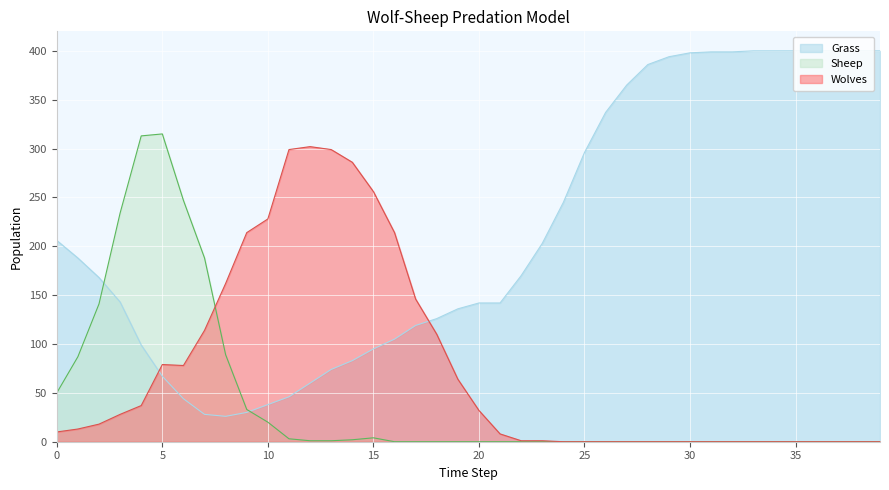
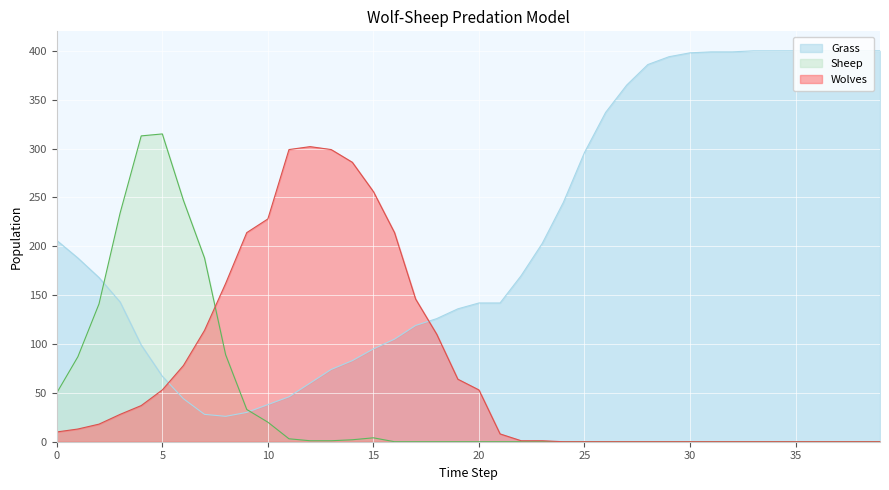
  {
    "Wolves": {
      "0": 10,
-     "5": 80,
+     "5": 50,
      "10": 230,
      "15": 260,
-     "20": 30
+     "20": 50
    }
  }
